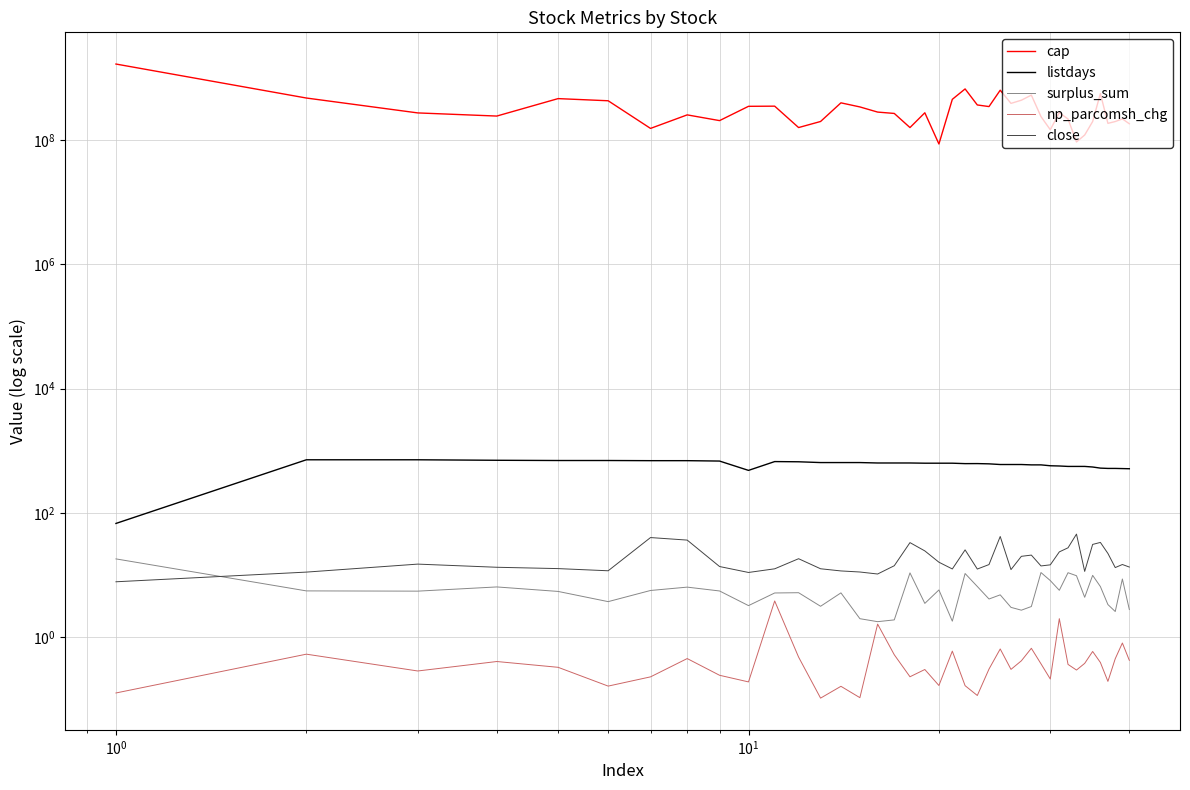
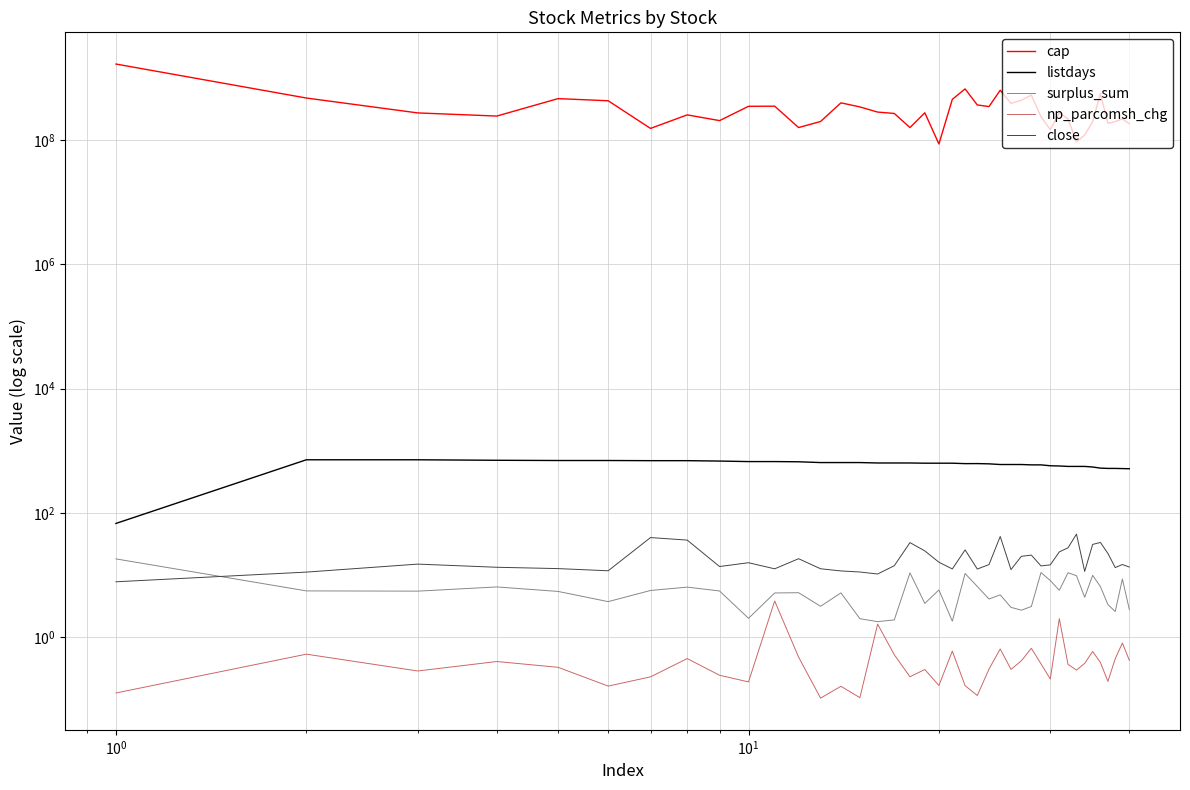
  {
    "cap": {
      "10^0": 1700000000,
      "10^1": 400000000
    },
    "listdays": {
      "10^0": 70,
-     "10^1": 500
+     "10^1": 700
    },
    "surplus_sum": {
      "10^0": 18,
-     "10^1": 3
+     "10^1": 2.0
    },
    "np_parcomsh_chg": {
      "10^0": 0.13,
      "10^1": 0.2
    },
    "close": {
      "10^0": 8,
-     "10^1": 11
+     "10^1": 16
    }
  }
